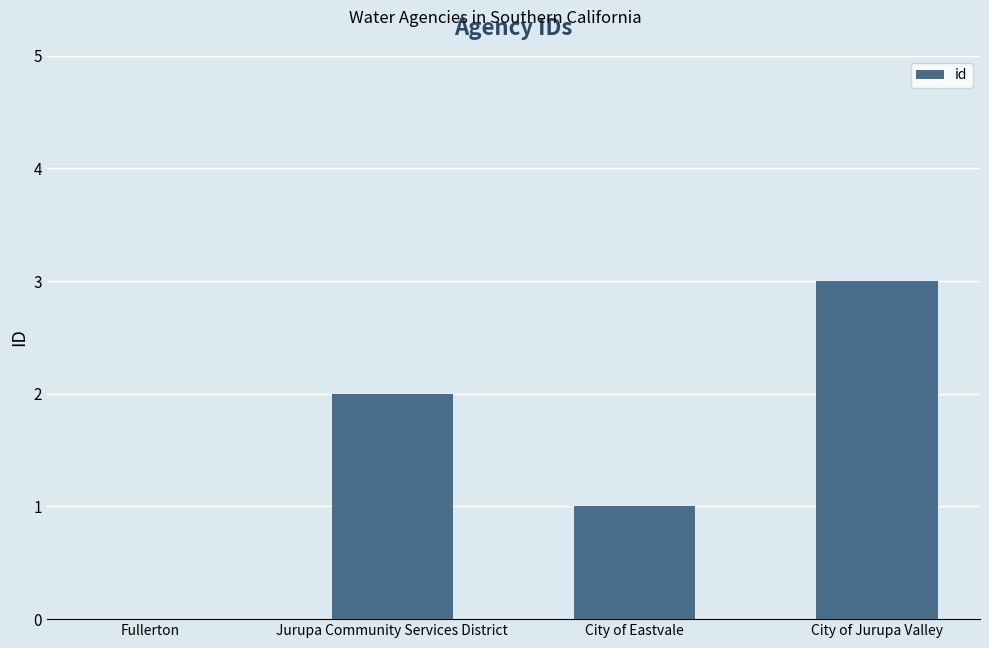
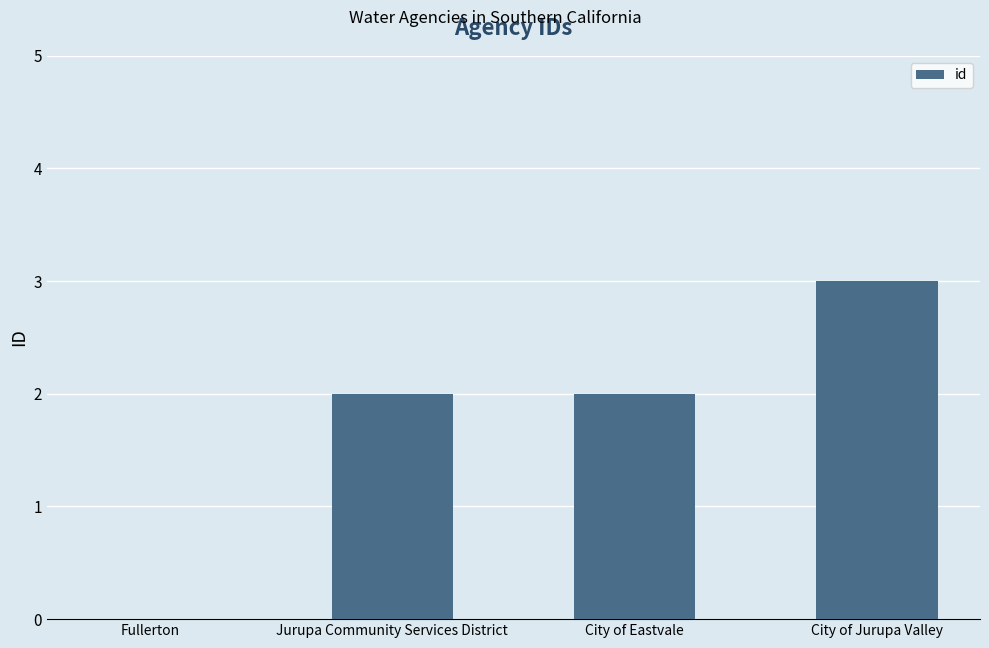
  {
    "Fullerton": 0,
    "Jurupa Community Services District": 2,
-   "City of Eastvale": 1,
+   "City of Eastvale": 2,
    "City of Jurupa Valley": 3
  }
